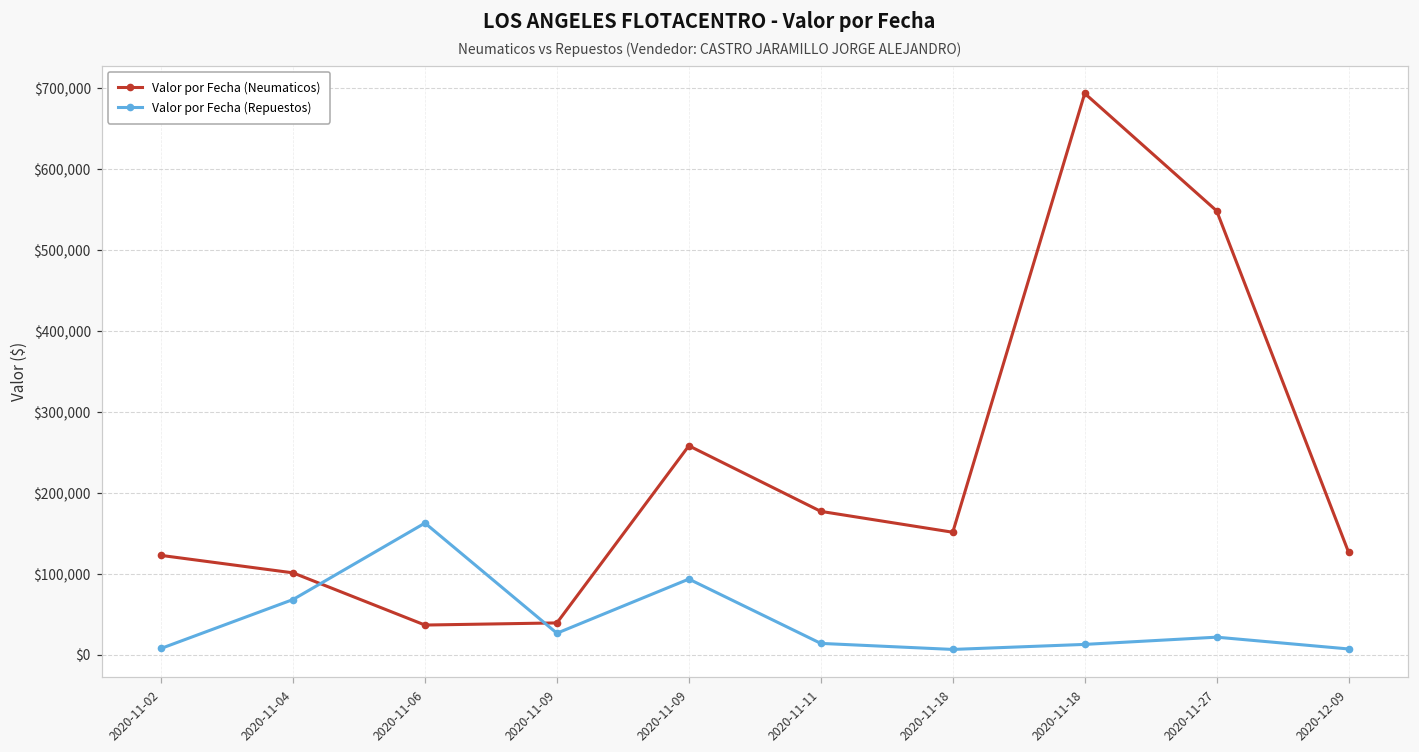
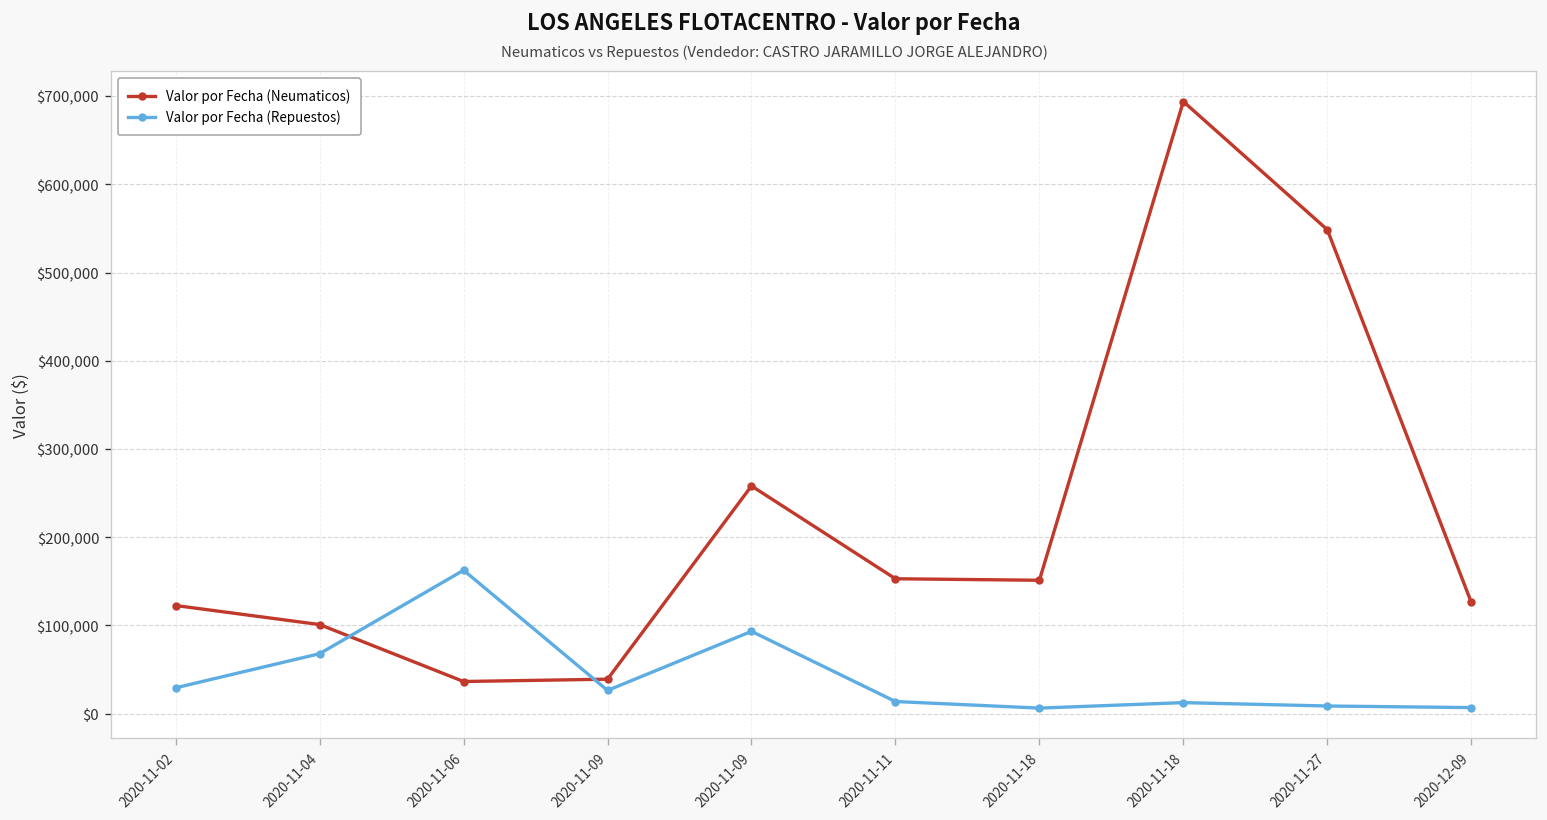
  {
    "Valor por Fecha (Neumaticos)": {
      "2020-11-02": "$120,000",
      "2020-11-04": "$100,000",
      "2020-11-06": "$40,000",
-     "2020-11-11": "$180,000",
+     "2020-11-11": "$150,000",
      "2020-11-27": "$550,000",
      "2020-12-09": "$130,000"
    },
    "Valor por Fecha (Repuestos)": {
-     "2020-11-02": "$10,000",
+     "2020-11-02": "$30,000",
      "2020-11-04": "$70,000",
      "2020-11-06": "$160,000",
      "2020-11-11": "$10,000",
-     "2020-11-27": "$20,000",
+     "2020-11-27": "$10,000",
      "2020-12-09": "$10,000"
    }
  }
